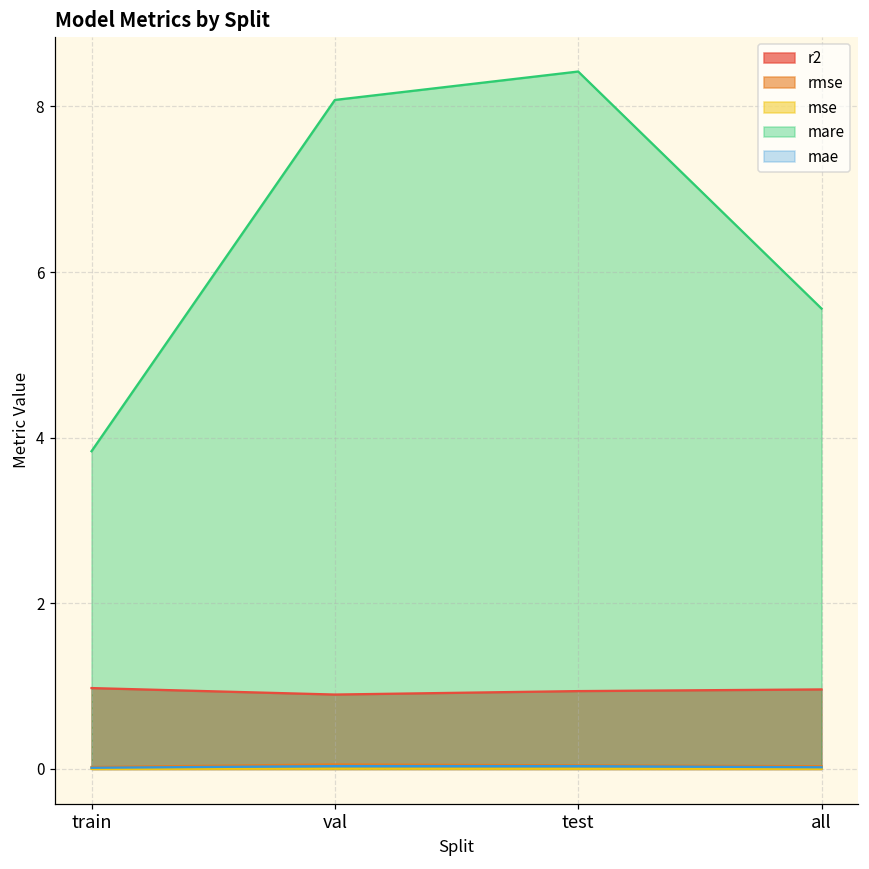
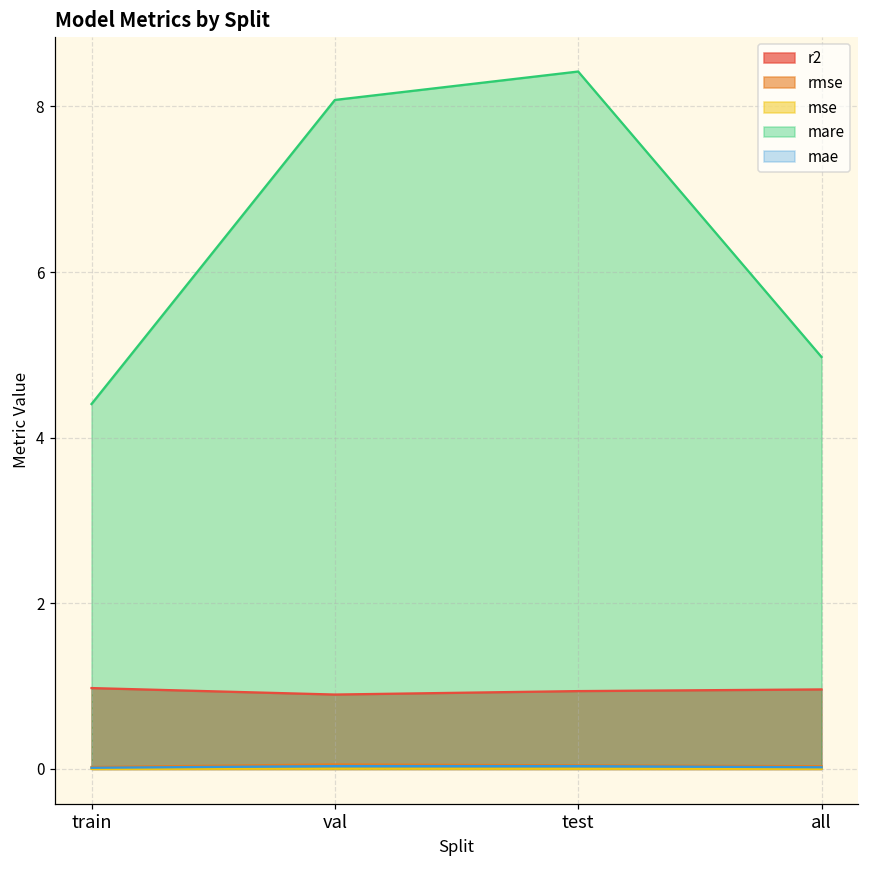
  {
    "mare": {
-     "train": 3.8,
+     "train": 4.4,
      "val": 8.1,
      "test": 8.4,
-     "all": 5.6
+     "all": 5.0
    }
  }
